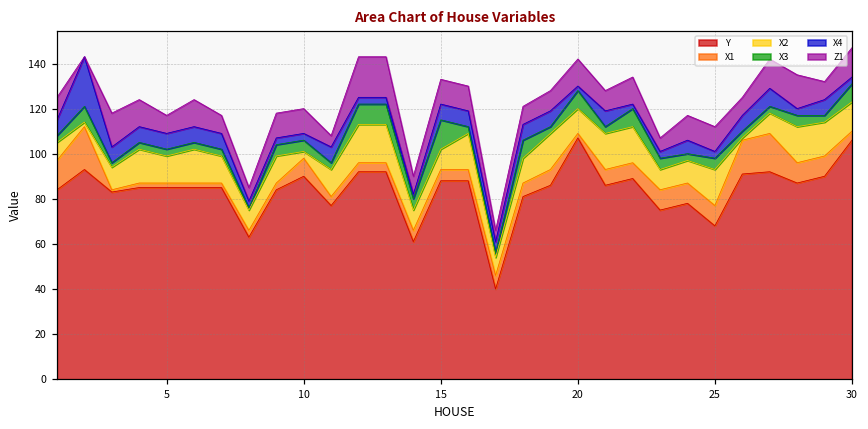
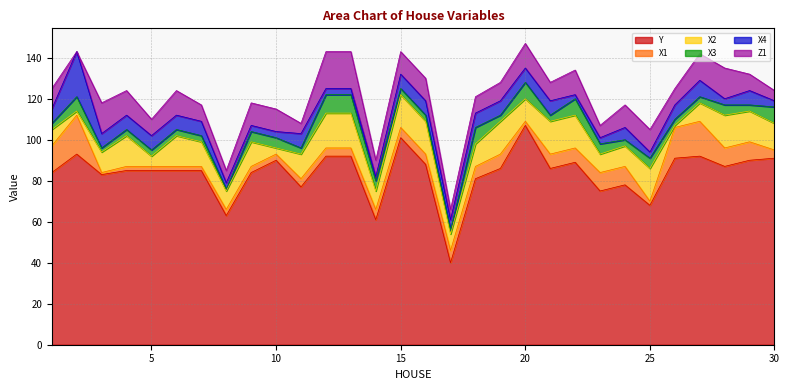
  {
    "Y": {
      "5": 85,
      "10": 90,
-     "15": 88,
+     "15": 101,
      "20": 107,
      "25": 68,
-     "30": 106
+     "30": 91
    },
    "X1": {
      "5": 2,
-     "10": 8,
+     "10": 3,
      "15": 5,
      "20": 2,
-     "25": 9,
+     "25": 2,
      "30": 4
    },
    "X2": {
-     "5": 12,
+     "5": 5,
      "10": 3,
-     "15": 9,
+     "15": 16,
      "20": 11,
      "25": 16,
      "30": 13
    },
    "X3": {
      "5": 3,
      "10": 5,
-     "15": 13,
+     "15": 3,
      "20": 8,
      "25": 5,
      "30": 8
    },
    "X4": {
      "5": 7,
      "10": 3,
      "15": 7,
-     "20": 2,
+     "20": 7,
      "25": 3,
      "30": 3
    },
    "Z1": {
      "5": 8,
      "10": 11,
      "15": 11,
      "20": 12,
      "25": 11,
-     "30": 13
+     "30": 5
    }
  }
